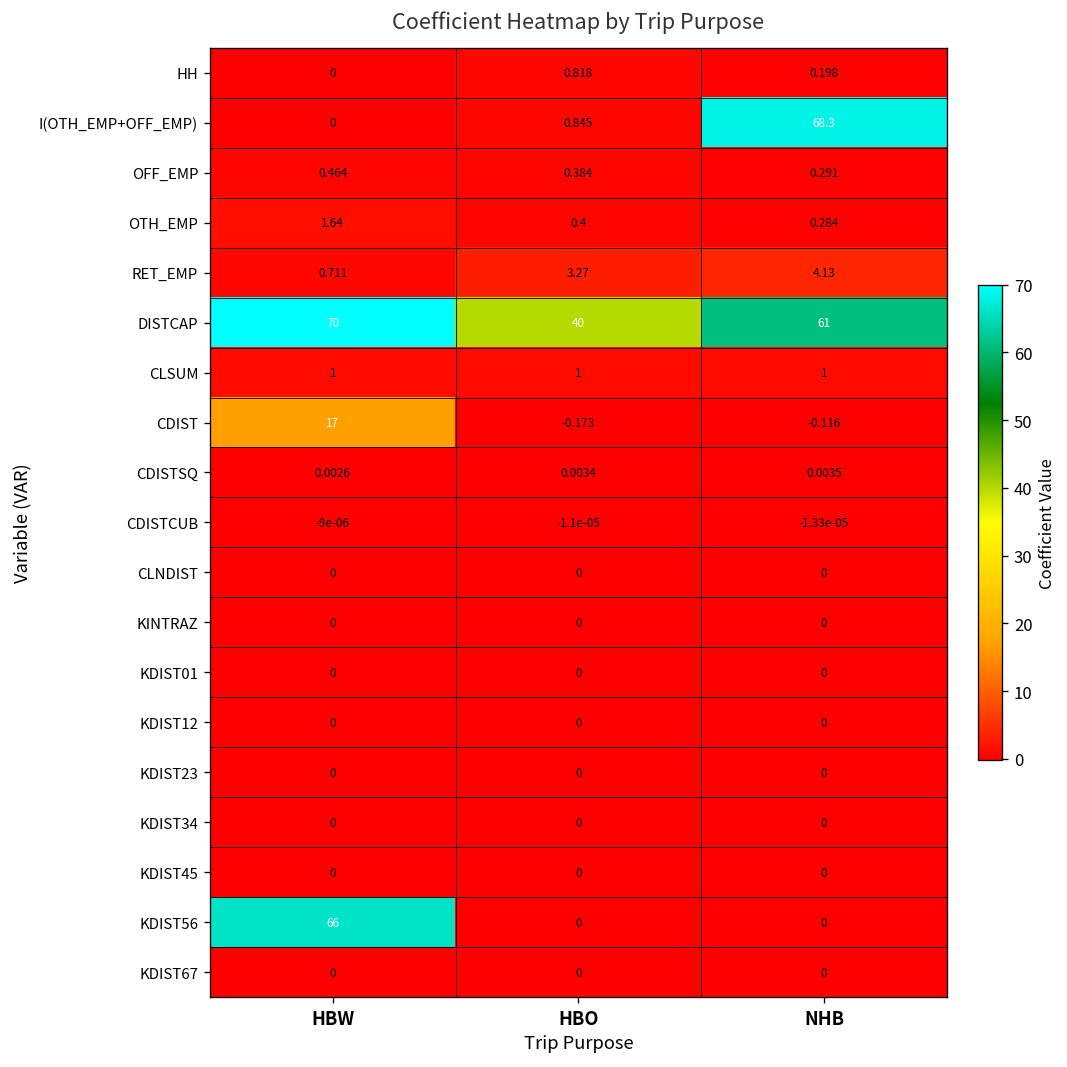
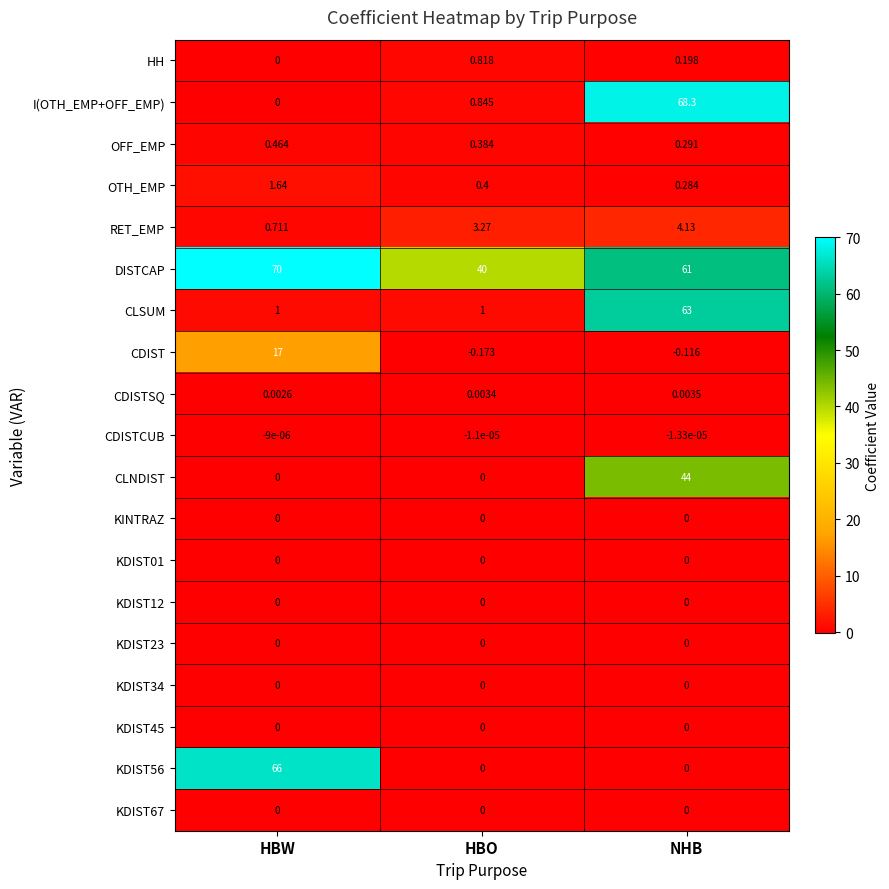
  {
    "HH": {
      "HBW": "0",
      "HBO": "0.818",
      "NHB": "0.198"
    },
    "I(OTH_EMP+OFF_EMP)": {
      "HBW": "0",
      "HBO": "0.845",
      "NHB": "68.3"
    },
    "OFF_EMP": {
      "HBW": "0.464",
      "HBO": "0.384",
      "NHB": "0.291"
    },
    "OTH_EMP": {
      "HBW": "1.64",
      "HBO": "0.4",
      "NHB": "0.284"
    },
    "RET_EMP": {
      "HBW": "0.711",
      "HBO": "3.27",
      "NHB": "4.13"
    },
    "DISTCAP": {
      "HBW": "70",
      "HBO": "40",
      "NHB": "61"
    },
    "CLSUM": {
      "HBW": "1",
      "HBO": "1",
-     "NHB": "1"
+     "NHB": "63"
    },
    "CDIST": {
      "HBW": "17",
      "HBO": "-0.173",
      "NHB": "-0.116"
    },
    "CDISTSQ": {
      "HBW": "0.0026",
      "HBO": "0.0034",
      "NHB": "0.0035"
    },
    "CDISTCUB": {
      "HBW": "-9e-06",
      "HBO": "-1.1e-05",
      "NHB": "-1.33e-05"
    },
    "CLNDIST": {
      "HBW": "0",
      "HBO": "0",
-     "NHB": "0"
+     "NHB": "44"
    },
    "KINTRAZ": {
      "HBW": "0",
      "HBO": "0",
      "NHB": "0"
    },
    "KDIST01": {
      "HBW": "0",
      "HBO": "0",
      "NHB": "0"
    },
    "KDIST12": {
      "HBW": "0",
      "HBO": "0",
      "NHB": "0"
    },
    "KDIST23": {
      "HBW": "0",
      "HBO": "0",
      "NHB": "0"
    },
    "KDIST34": {
      "HBW": "0",
      "HBO": "0",
      "NHB": "0"
    },
    "KDIST45": {
      "HBW": "0",
      "HBO": "0",
      "NHB": "0"
    },
    "KDIST56": {
      "HBW": "66",
      "HBO": "0",
      "NHB": "0"
    },
    "KDIST67": {
      "HBW": "0",
      "HBO": "0",
      "NHB": "0"
    }
  }
